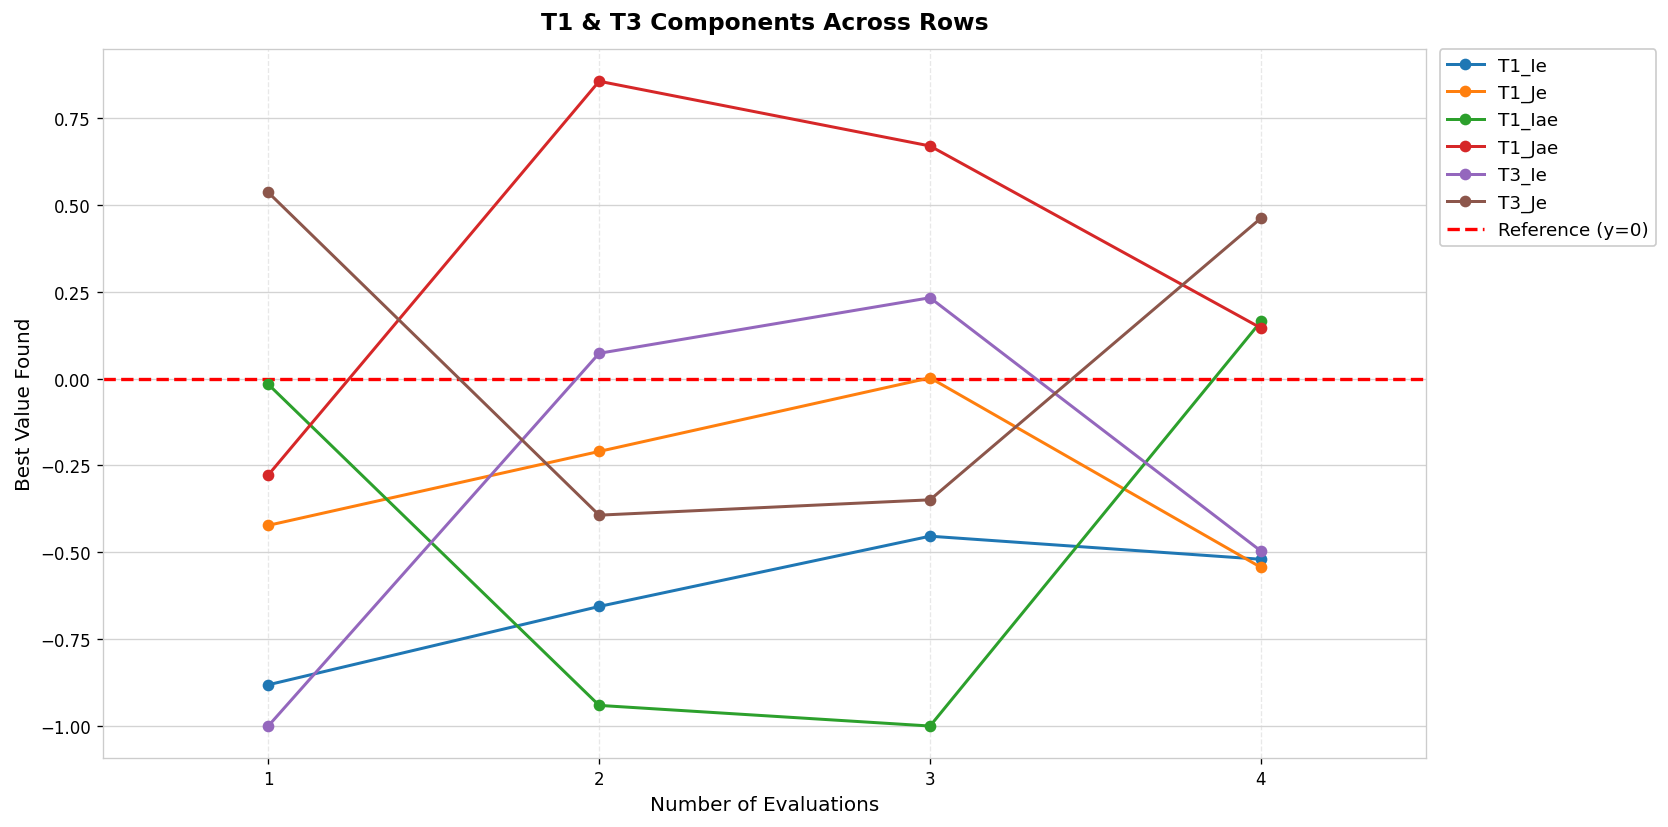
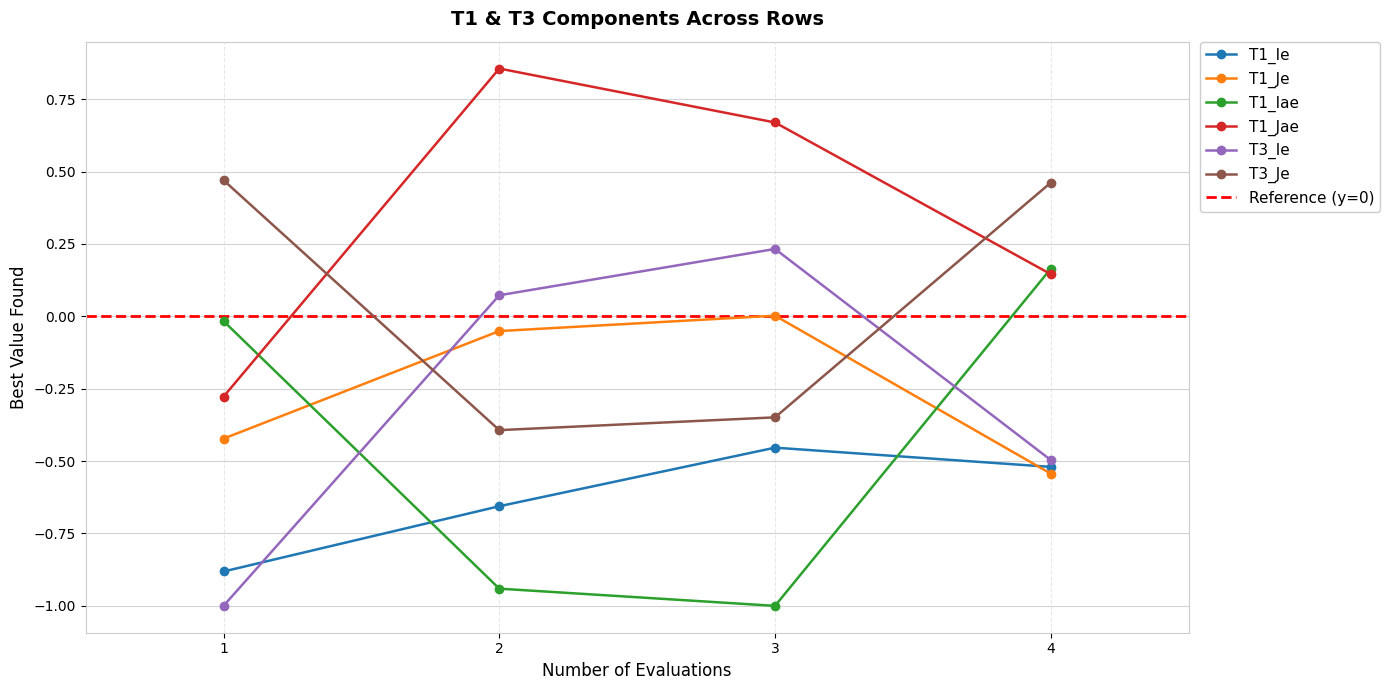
  {
    "T1_Ie": {
      "1": -0.88,
      "2": -0.66,
      "3": -0.45,
      "4": -0.52
    },
    "T1_Je": {
      "1": -0.42,
-     "2": -0.21,
+     "2": -0.05,
      "3": 0.00,
      "4": -0.54
    },
    "T1_Iae": {
      "1": -0.02,
      "2": -0.94,
      "3": -1.00,
      "4": 0.16
    },
    "T1_Jae": {
      "1": -0.28,
      "2": 0.86,
      "3": 0.67,
      "4": 0.15
    },
    "T3_Ie": {
      "1": -1.00,
      "2": 0.07,
      "3": 0.23,
      "4": -0.50
    },
    "T3_Je": {
-     "1": 0.54,
+     "1": 0.47,
      "2": -0.39,
      "3": -0.35,
      "4": 0.46
    }
  }
